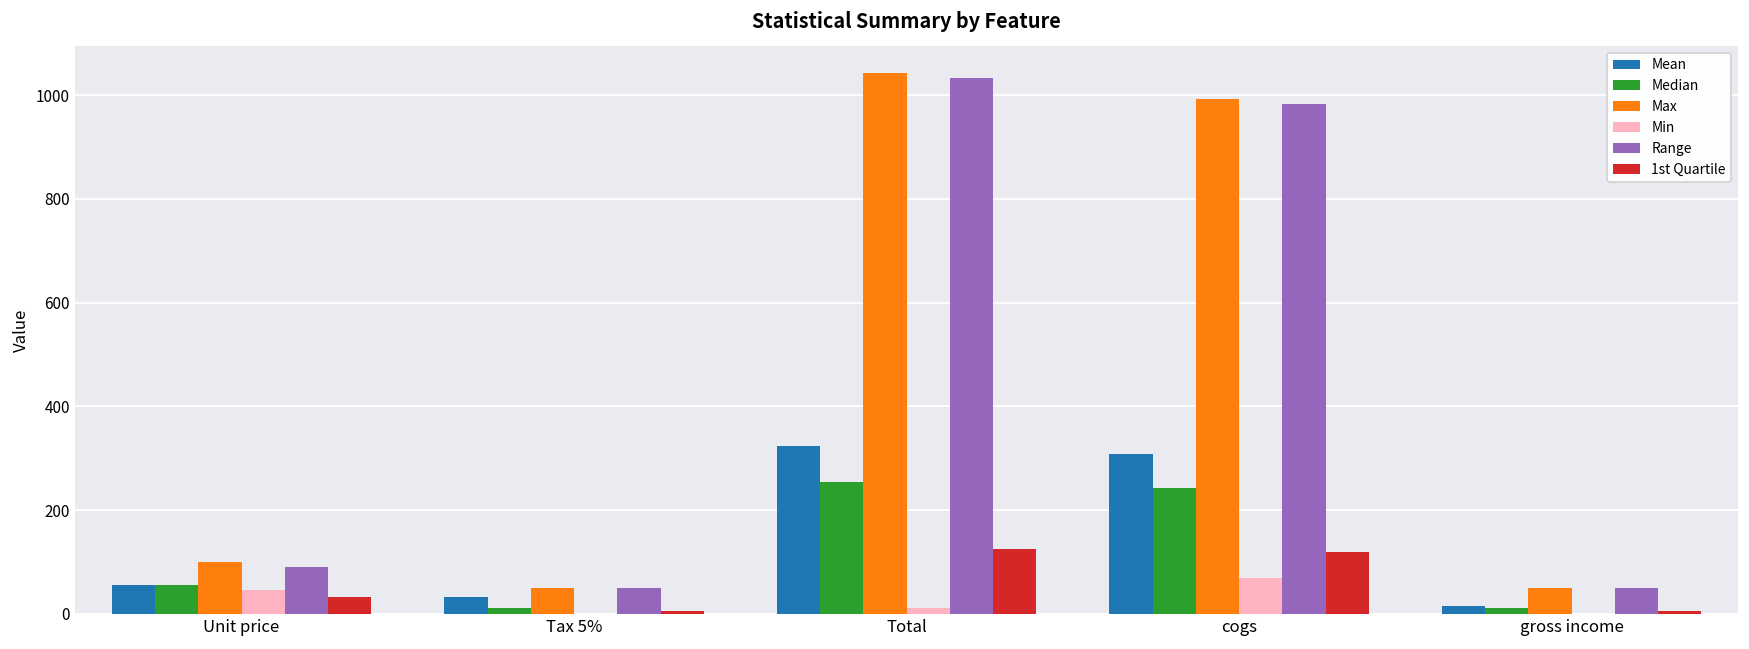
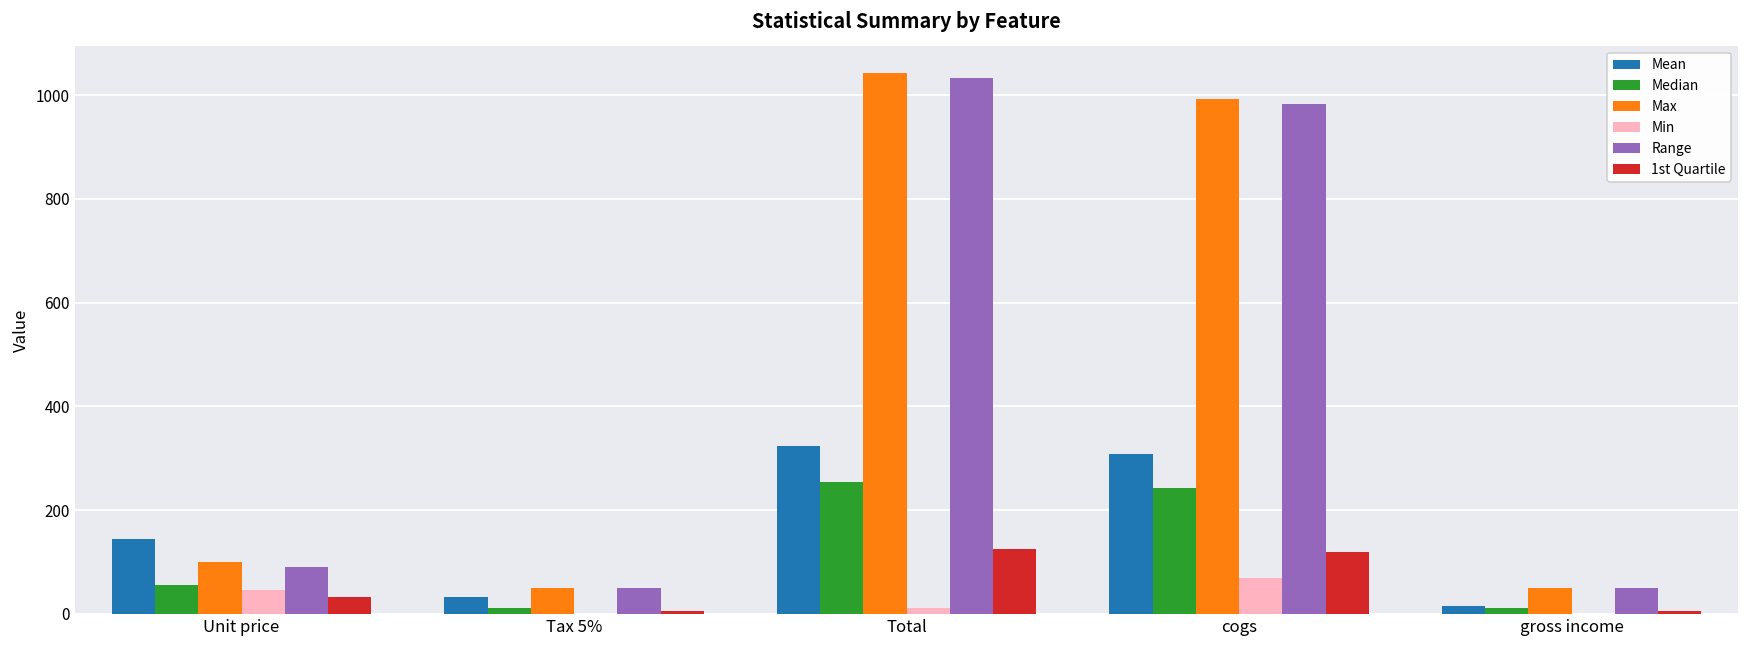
  {
    "Mean": {
-     "Unit price": 60,
+     "Unit price": 140,
      "Tax 5%": 30,
      "Total": 320,
      "cogs": 310,
      "gross income": 20
    },
    "Median": {
      "Unit price": 60,
      "Tax 5%": 10,
      "Total": 250,
      "cogs": 240,
      "gross income": 10
    },
    "Max": {
      "Unit price": 100,
      "Tax 5%": 50,
      "Total": 1040,
      "cogs": 990,
      "gross income": 50
    },
    "Min": {
      "Unit price": 50,
      "Total": 10,
      "cogs": 70
    },
    "Range": {
      "Unit price": 90,
      "Tax 5%": 50,
      "Total": 1030,
      "cogs": 980,
      "gross income": 50
    },
    "1st Quartile": {
      "Unit price": 30,
      "Tax 5%": 10,
      "Total": 120,
      "cogs": 120,
      "gross income": 10
    }
  }
